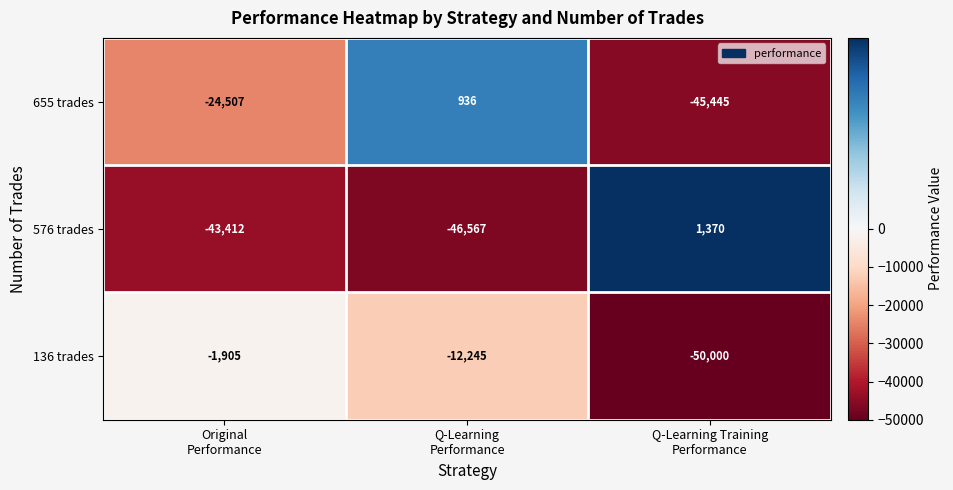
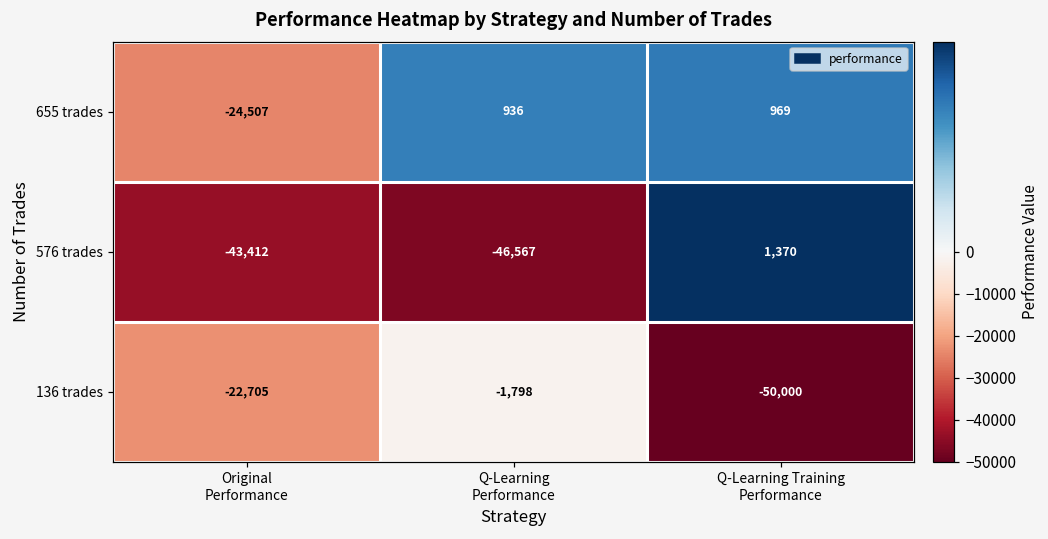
  {
    "655 trades": {
      "Original Performance": "-24,507",
      "Q-Learning Performance": "936",
-     "Q-Learning Training Performance": "-45,445"
+     "Q-Learning Training Performance": "969"
    },
    "576 trades": {
      "Original Performance": "-43,412",
      "Q-Learning Performance": "-46,567",
      "Q-Learning Training Performance": "1,370"
    },
    "136 trades": {
-     "Original Performance": "-1,905",
-     "Q-Learning Performance": "-12,245",
+     "Original Performance": "-22,705",
+     "Q-Learning Performance": "-1,798",
      "Q-Learning Training Performance": "-50,000"
    }
  }
